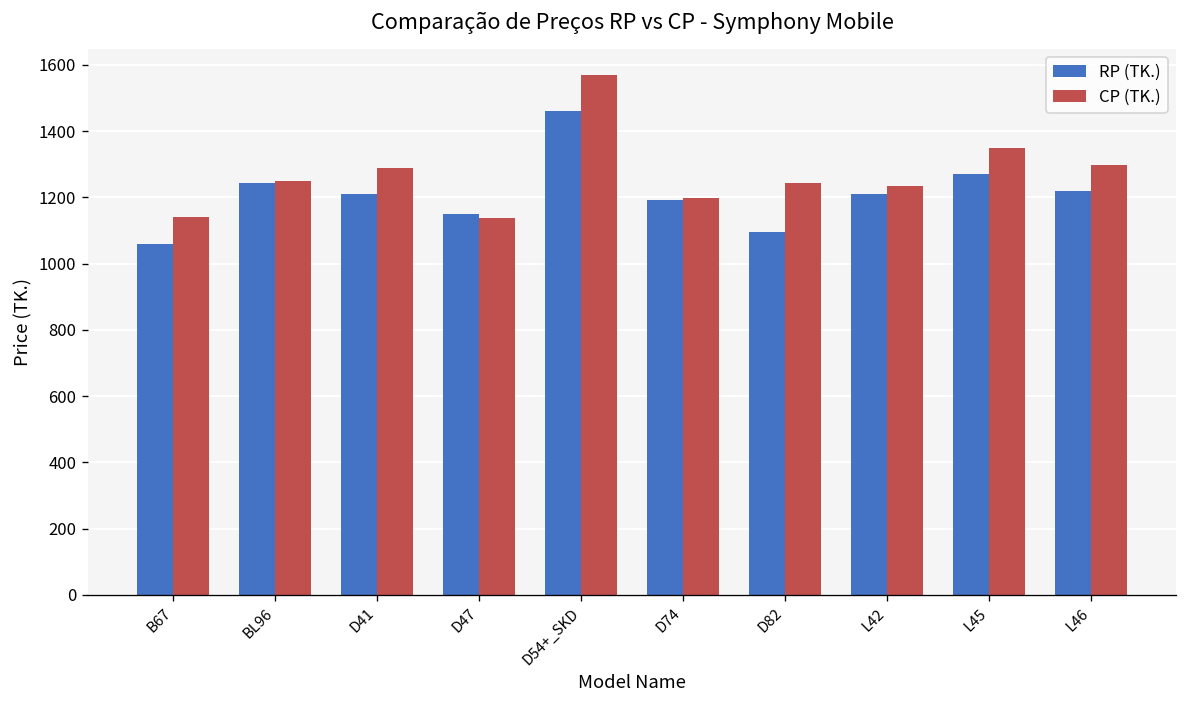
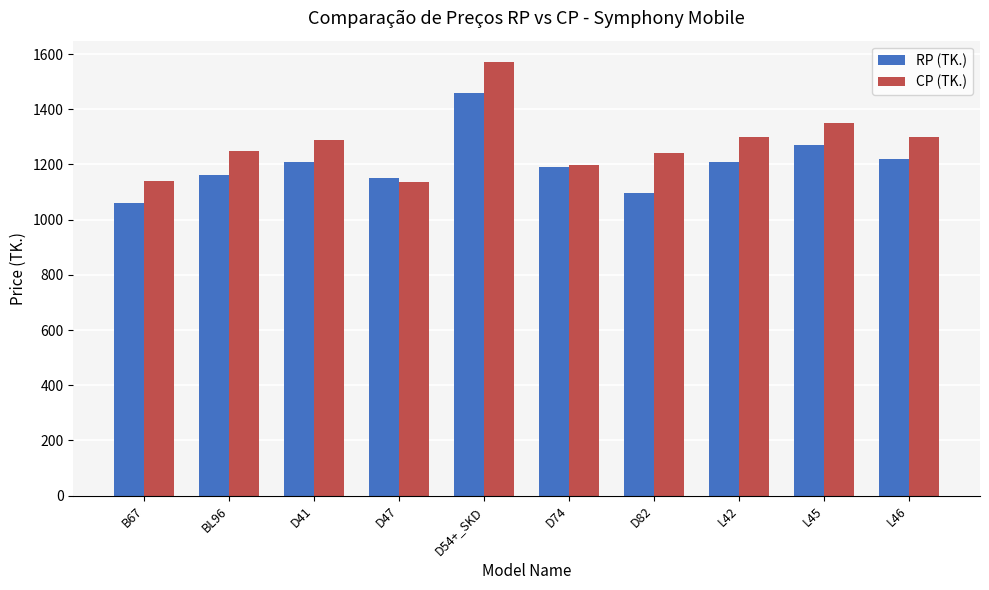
  {
    "RP (TK.)": {
      "B67": 1060,
-     "BL96": 1240,
+     "BL96": 1160,
      "D41": 1210,
      "D47": 1150,
      "D54+_SKD": 1460,
      "D74": 1190,
      "D82": 1100,
      "L42": 1210,
      "L45": 1270,
      "L46": 1220
    },
    "CP (TK.)": {
      "B67": 1140,
      "BL96": 1250,
      "D41": 1290,
      "D47": 1140,
      "D54+_SKD": 1570,
      "D74": 1200,
      "D82": 1240,
-     "L42": 1240,
+     "L42": 1300,
      "L45": 1350,
      "L46": 1300
    }
  }
